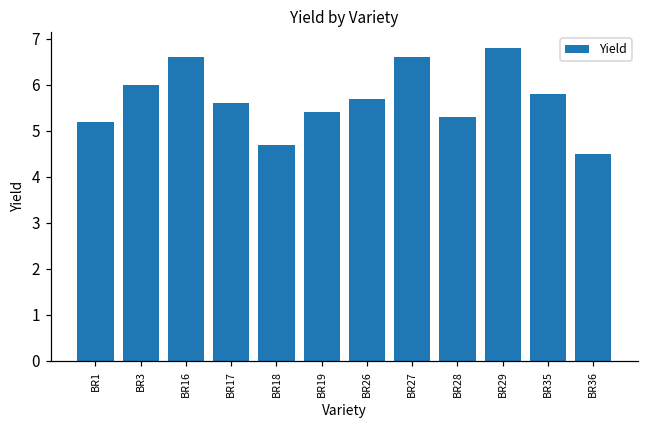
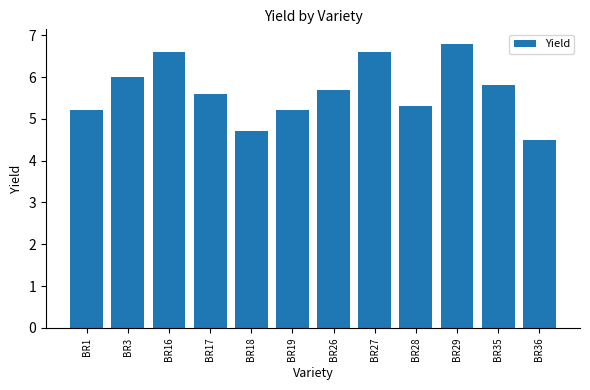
  {
    "BR1": 5.2,
    "BR3": 6.0,
    "BR16": 6.6,
    "BR17": 5.6,
    "BR18": 4.7,
-   "BR19": 5.4,
+   "BR19": 5.2,
    "BR26": 5.7,
    "BR27": 6.6,
    "BR28": 5.3,
    "BR29": 6.8,
    "BR35": 5.8,
    "BR36": 4.5
  }
